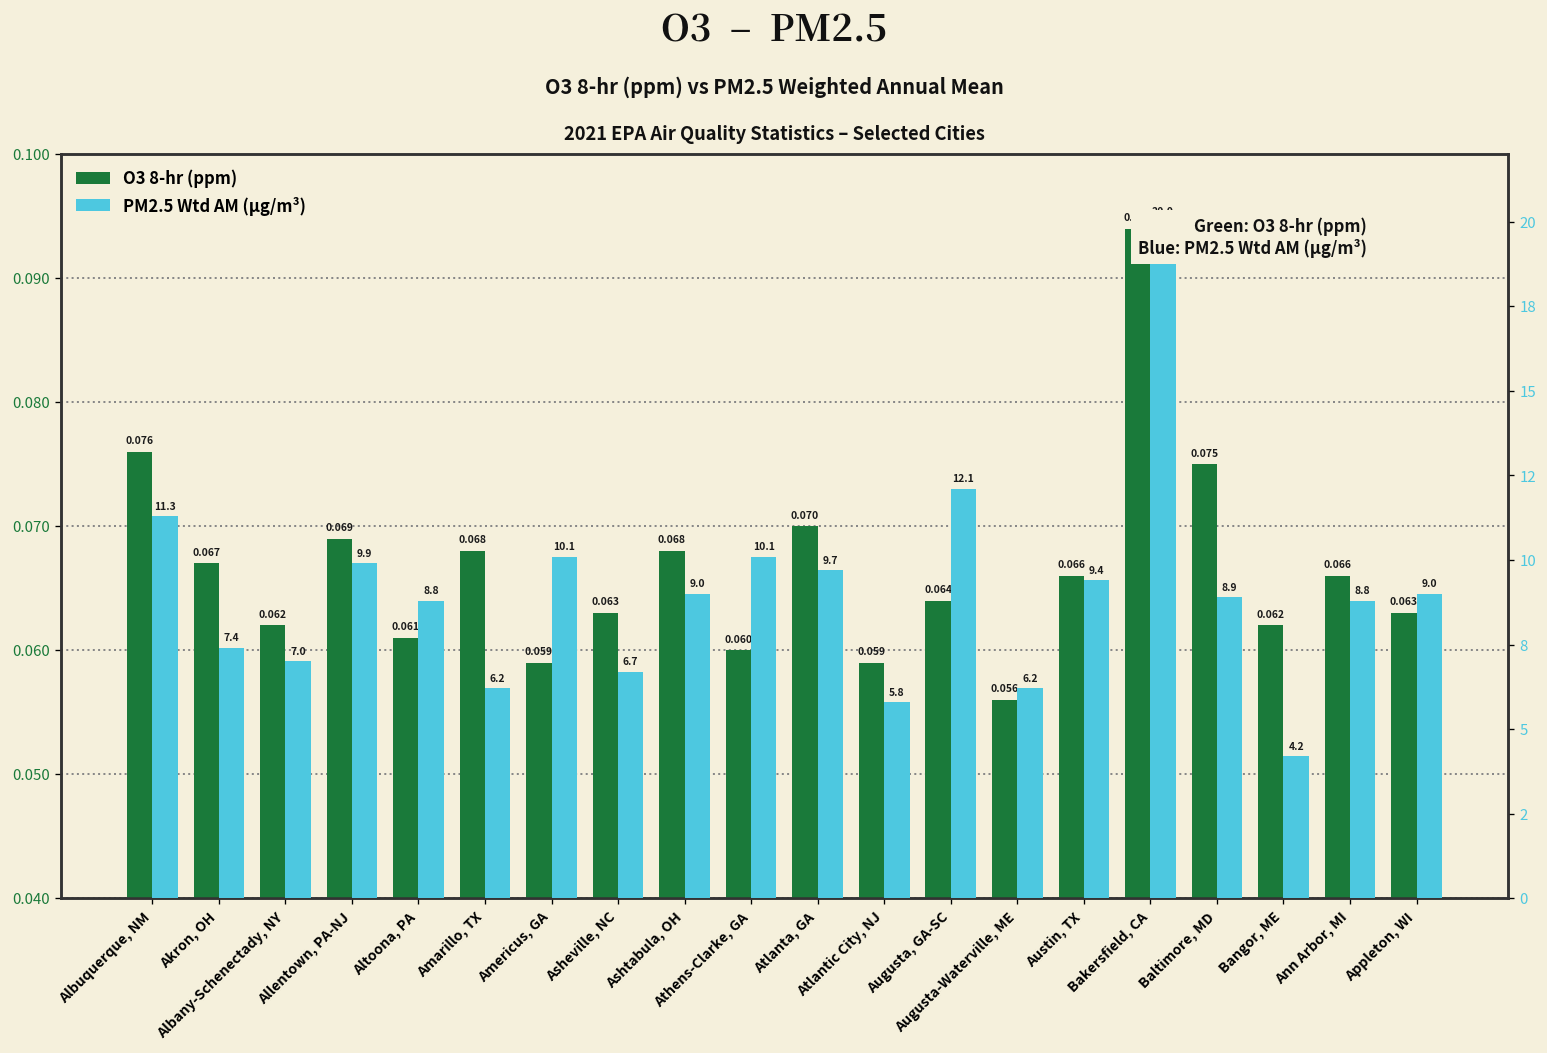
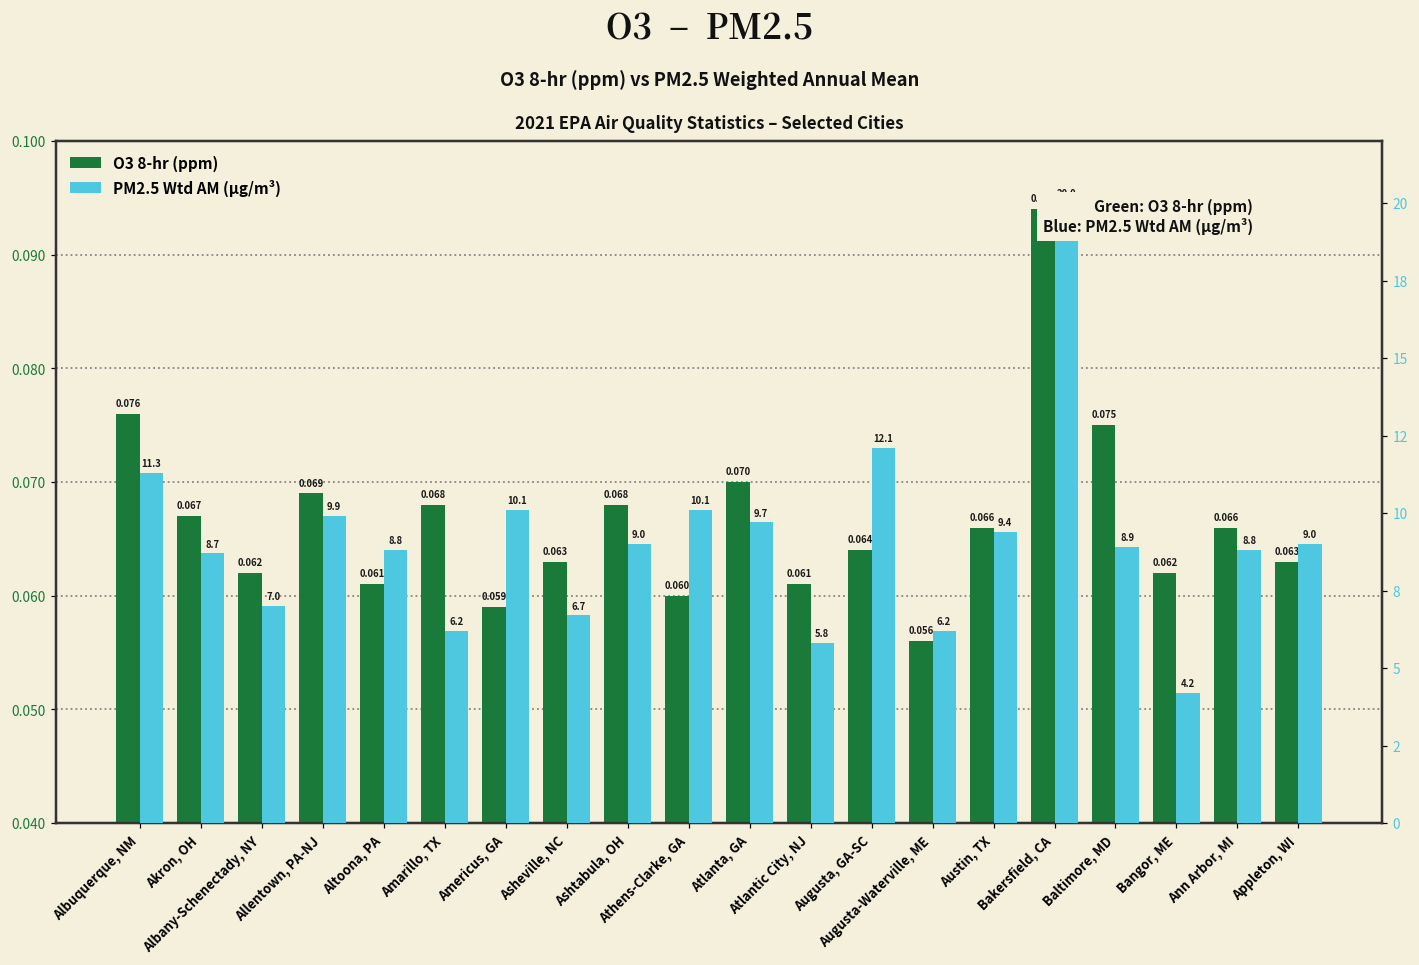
  {
    "O3 8-hr (ppm)": {
      "Albuquerque, NM": 0.076,
      "Akron, OH": 0.067,
      "Albany-Schenectady, NY": 0.062,
      "Allentown, PA-NJ": 0.069,
      "Altoona, PA": 0.061,
      "Amarillo, TX": 0.068,
      "Americus, GA": 0.059,
      "Asheville, NC": 0.063,
      "Ashtabula, OH": 0.068,
      "Athens-Clarke, GA": 0.060,
      "Atlanta, GA": 0.070,
-     "Atlantic City, NJ": 0.059,
+     "Atlantic City, NJ": 0.061,
      "Augusta, GA-SC": 0.064,
      "Augusta-Waterville, ME": 0.056,
      "Austin, TX": 0.066,
      "Bakersfield, CA": 0.094,
      "Baltimore, MD": 0.075,
      "Bangor, ME": 0.062,
      "Ann Arbor, MI": 0.066,
      "Appleton, WI": 0.063
    },
    "PM2.5 Wtd AM (µg/m³)": {
      "Albuquerque, NM": 11.3,
-     "Akron, OH": 7.4,
+     "Akron, OH": 8.7,
      "Albany-Schenectady, NY": 7.0,
      "Allentown, PA-NJ": 9.9,
      "Altoona, PA": 8.8,
      "Amarillo, TX": 6.2,
      "Americus, GA": 10.1,
      "Asheville, NC": 6.7,
      "Ashtabula, OH": 9.0,
      "Athens-Clarke, GA": 10.1,
      "Atlanta, GA": 9.7,
      "Atlantic City, NJ": 5.8,
      "Augusta, GA-SC": 12.1,
      "Augusta-Waterville, ME": 6.2,
      "Austin, TX": 9.4,
      "Bakersfield, CA": 20.0,
      "Baltimore, MD": 8.9,
      "Bangor, ME": 4.2,
      "Ann Arbor, MI": 8.8,
      "Appleton, WI": 9.0
    }
  }
